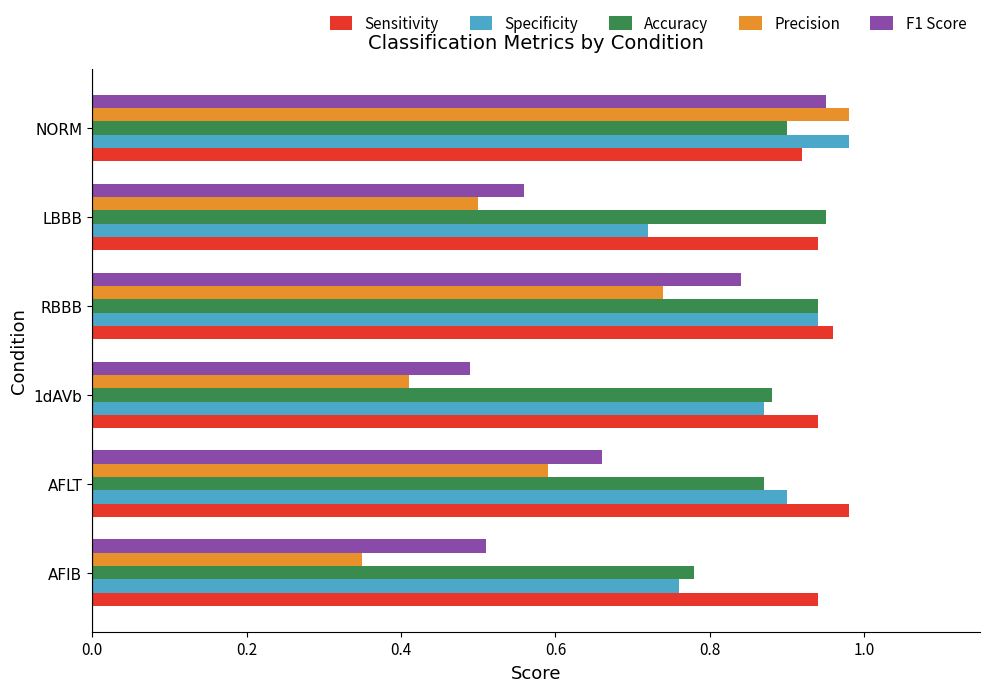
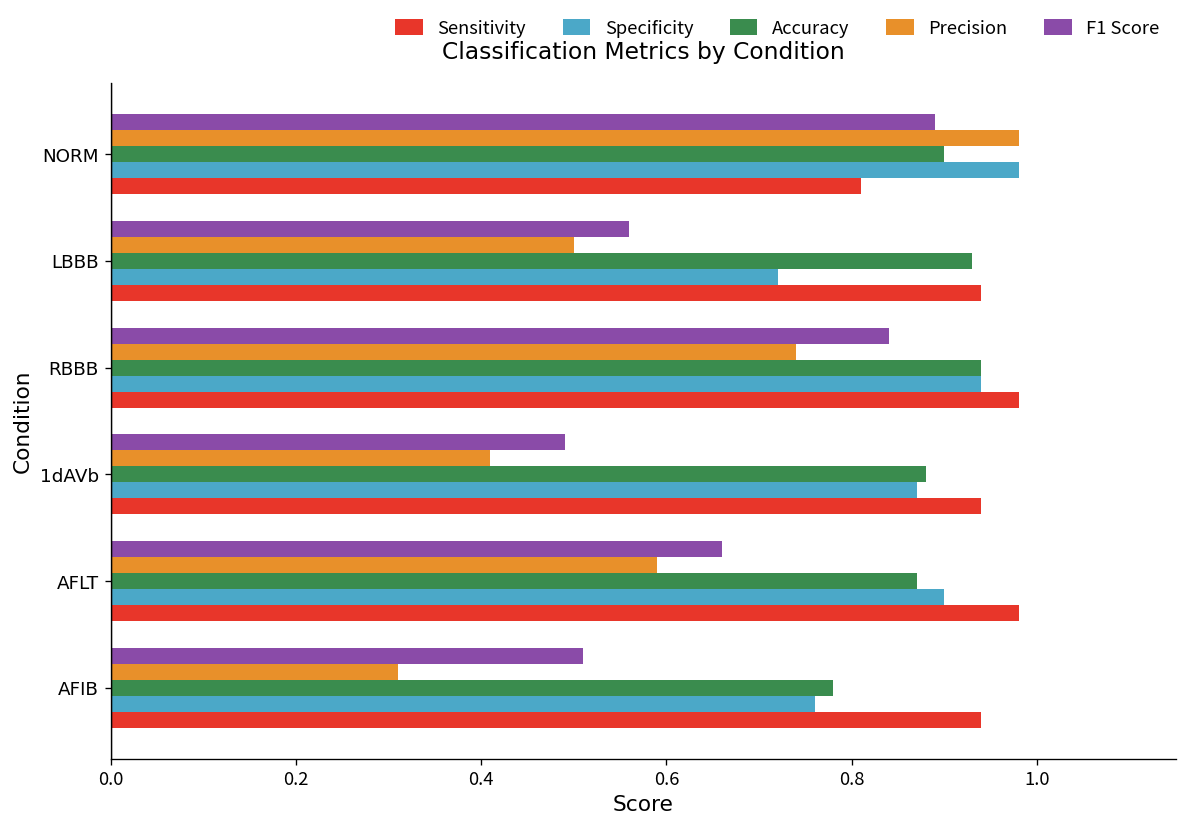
  {
    "Sensitivity": {
-     "NORM": 0.92,
+     "NORM": 0.81,
      "LBBB": 0.94,
-     "RBBB": 0.96,
+     "RBBB": 0.98,
      "1dAVb": 0.94,
      "AFLT": 0.98,
      "AFIB": 0.94
    },
    "Specificity": {
      "NORM": 0.98,
      "LBBB": 0.72,
      "RBBB": 0.94,
      "1dAVb": 0.87,
      "AFLT": 0.90,
      "AFIB": 0.76
    },
    "Accuracy": {
      "NORM": 0.90,
-     "LBBB": 0.95,
+     "LBBB": 0.93,
      "RBBB": 0.94,
      "1dAVb": 0.88,
      "AFLT": 0.87,
      "AFIB": 0.78
    },
    "Precision": {
      "NORM": 0.98,
      "LBBB": 0.50,
      "RBBB": 0.74,
      "1dAVb": 0.41,
      "AFLT": 0.59,
-     "AFIB": 0.35
+     "AFIB": 0.31
    },
    "F1 Score": {
-     "NORM": 0.95,
+     "NORM": 0.89,
      "LBBB": 0.56,
      "RBBB": 0.84,
      "1dAVb": 0.49,
      "AFLT": 0.66,
      "AFIB": 0.51
    }
  }
